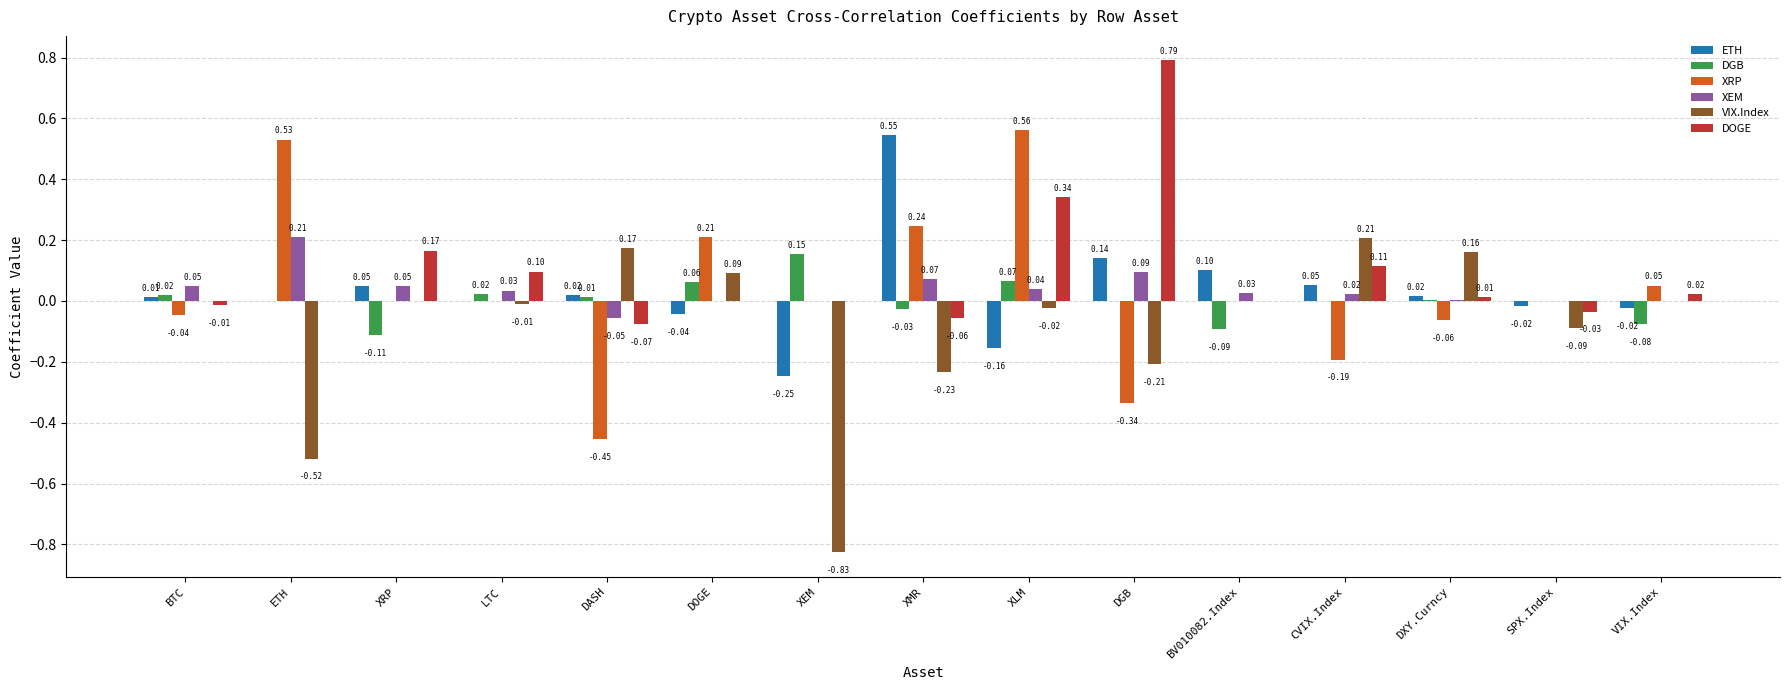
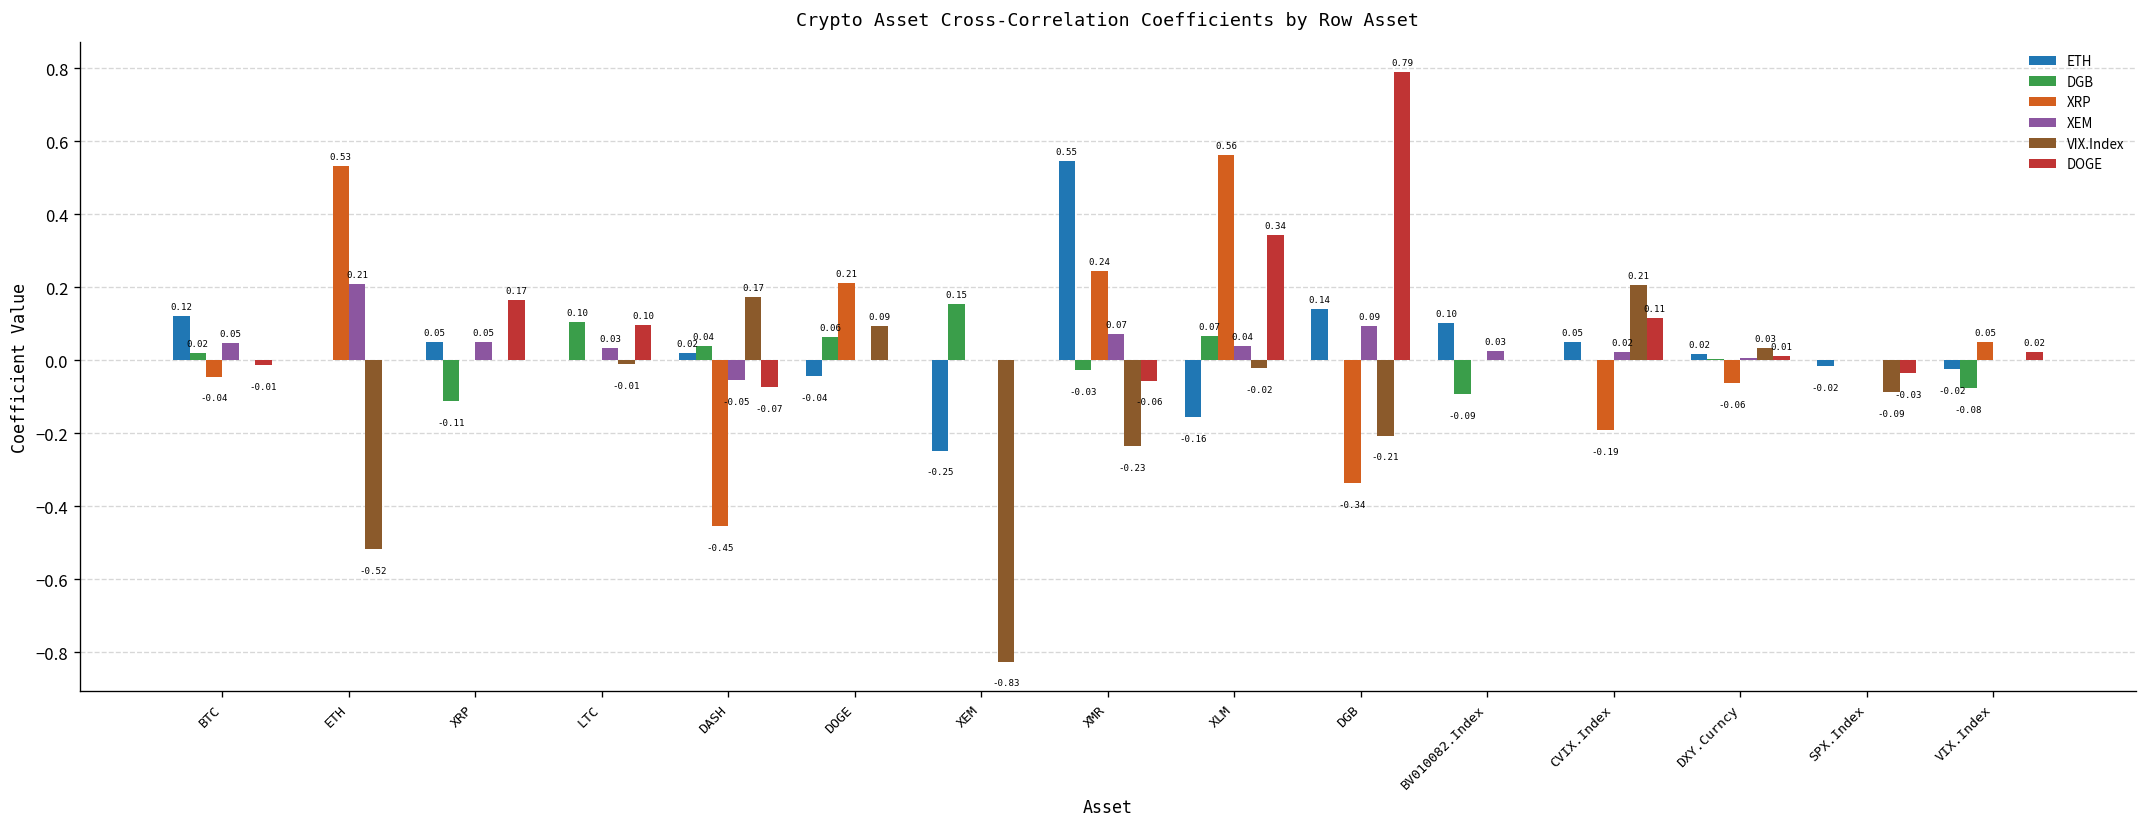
  {
    "ETH": {
-     "BTC": 0.01,
+     "BTC": 0.12,
      "XRP": 0.05,
      "DOGE": -0.04,
      "XEM": -0.25,
      "XMR": 0.55,
      "XLM": -0.16,
      "DGB": 0.14,
      "BV010082.Index": 0.10,
      "CVIX.Index": 0.05,
      "DXY.Curncy": 0.02,
      "SPX.Index": -0.02,
      "VIX.Index": -0.02
    },
    "DGB": {
      "XRP": -0.11,
-     "LTC": 0.02,
-     "DASH": 0.01,
+     "LTC": 0.10,
+     "DASH": 0.04,
      "DOGE": 0.06,
      "XEM": 0.15,
      "XMR": -0.03,
      "XLM": 0.07,
      "BV010082.Index": -0.09,
      "VIX.Index": -0.08
    },
    "XEM": {
      "BTC": 0.05,
      "ETH": 0.21,
      "XRP": 0.05,
      "LTC": 0.03,
      "DASH": -0.05,
      "XMR": 0.07,
      "XLM": 0.04,
      "DGB": 0.09,
      "BV010082.Index": 0.03,
      "CVIX.Index": 0.02
    },
    "VIX.Index": {
      "ETH": -0.52,
      "LTC": -0.01,
      "DASH": 0.17,
      "DOGE": 0.09,
      "XEM": -0.83,
      "XMR": -0.23,
      "XLM": -0.02,
      "DGB": -0.21,
      "CVIX.Index": 0.21,
-     "DXY.Curncy": 0.16,
+     "DXY.Curncy": 0.03,
      "SPX.Index": -0.09
    }
  }
